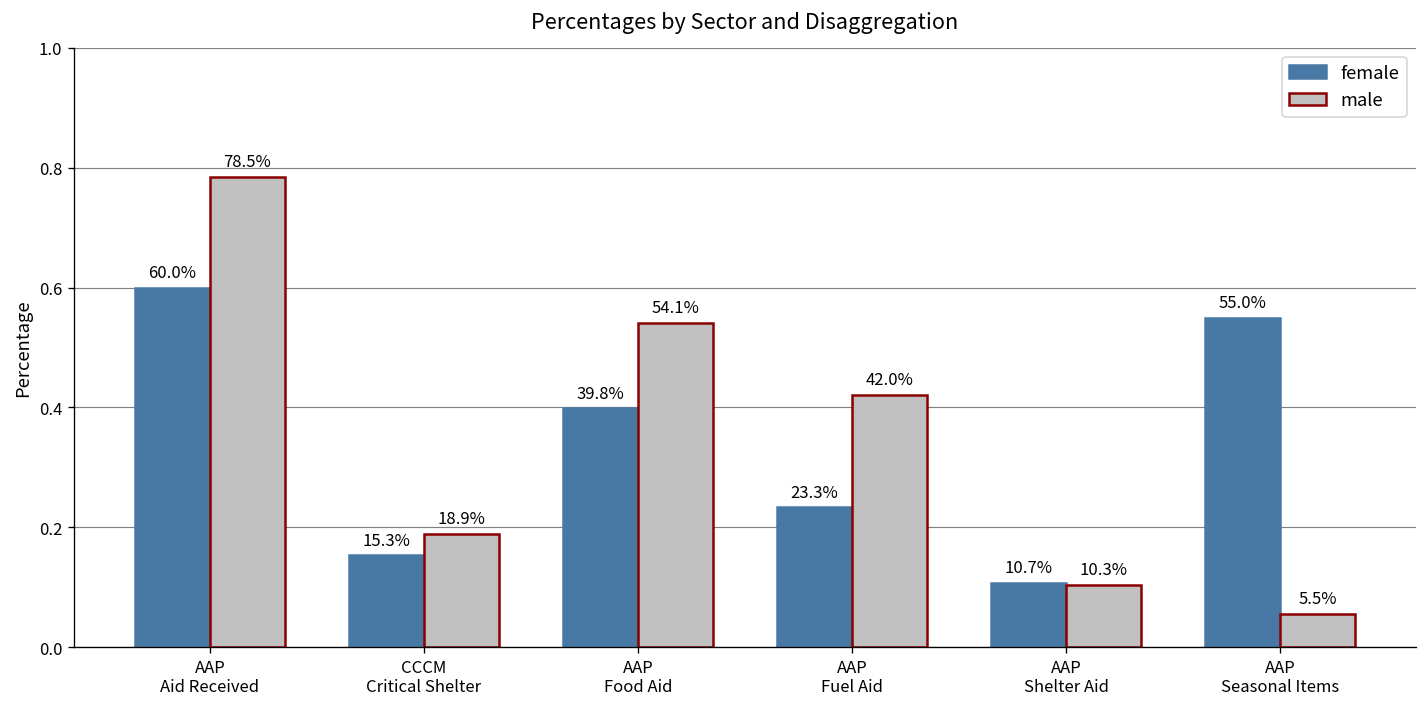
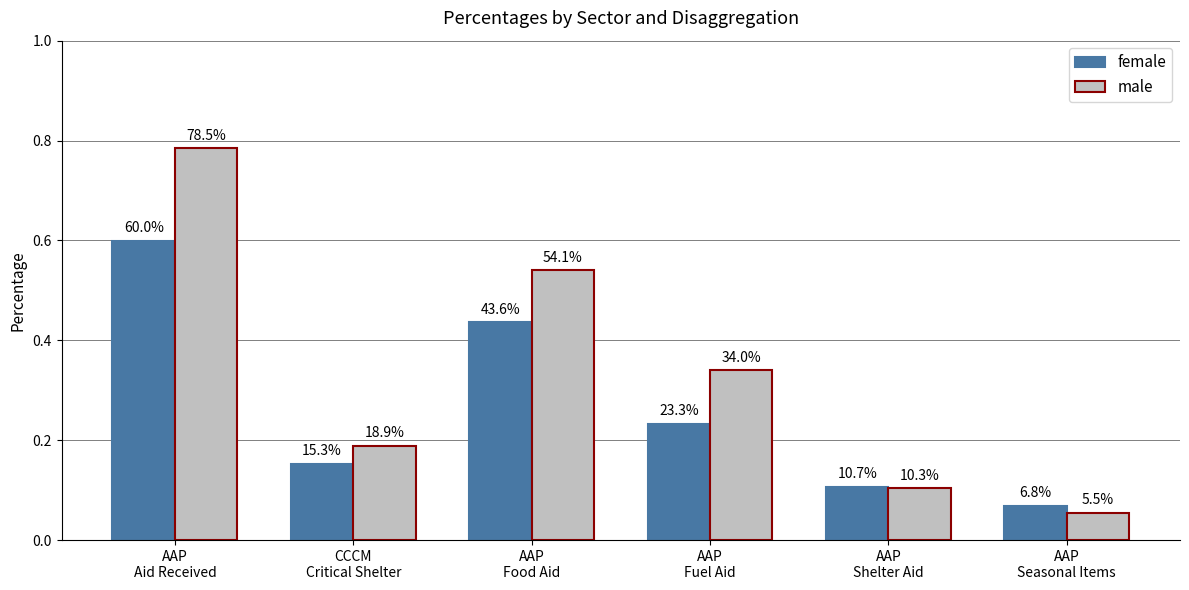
  {
    "female": {
      "AAP Aid Received": "60.0%",
      "CCCM Critical Shelter": "15.3%",
-     "AAP Food Aid": "39.8%",
+     "AAP Food Aid": "43.6%",
      "AAP Fuel Aid": "23.3%",
      "AAP Shelter Aid": "10.7%",
-     "AAP Seasonal Items": "55.0%"
+     "AAP Seasonal Items": "6.8%"
    },
    "male": {
      "AAP Aid Received": "78.5%",
      "CCCM Critical Shelter": "18.9%",
      "AAP Food Aid": "54.1%",
-     "AAP Fuel Aid": "42.0%",
+     "AAP Fuel Aid": "34.0%",
      "AAP Shelter Aid": "10.3%",
      "AAP Seasonal Items": "5.5%"
    }
  }
